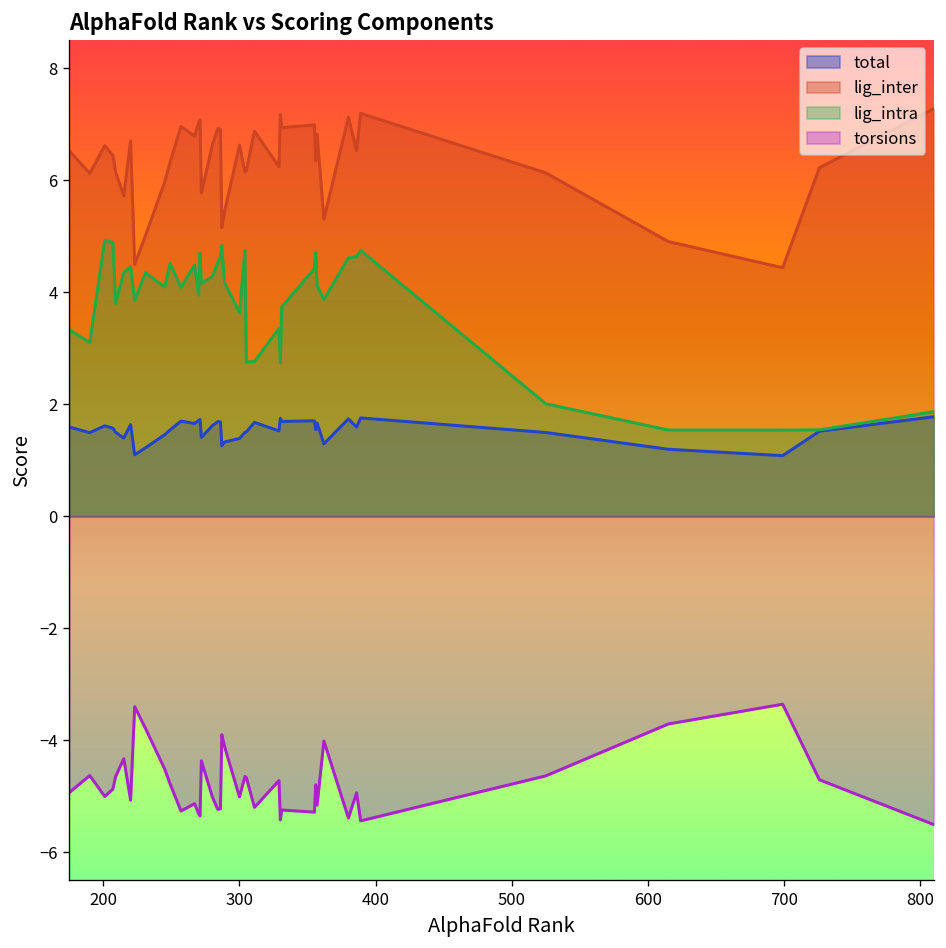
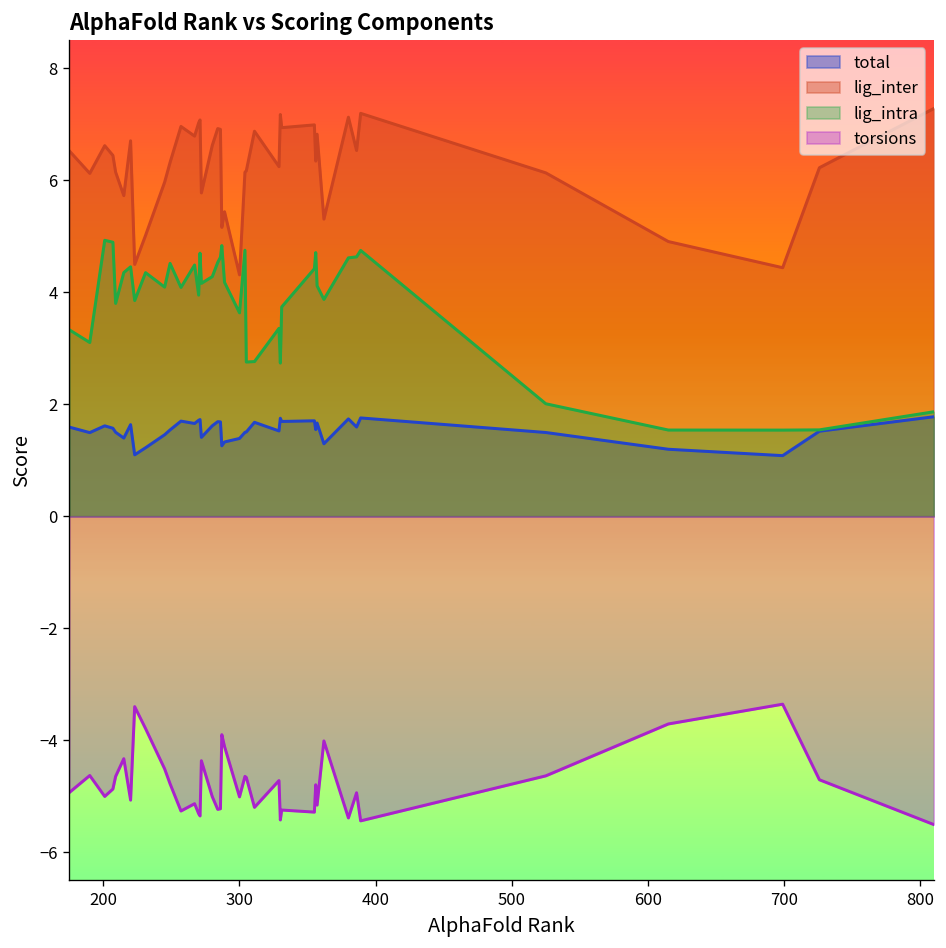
  {
    "total": {
      "300": 1.4
    },
    "lig_inter": {
-     "300": 6.6
+     "300": 4.3
    },
    "lig_intra": {
      "300": 3.6
    }
  }
